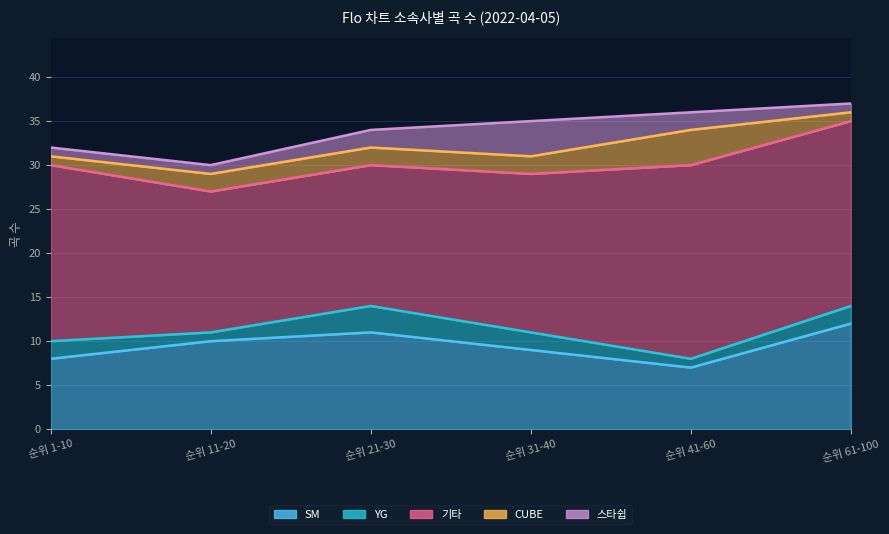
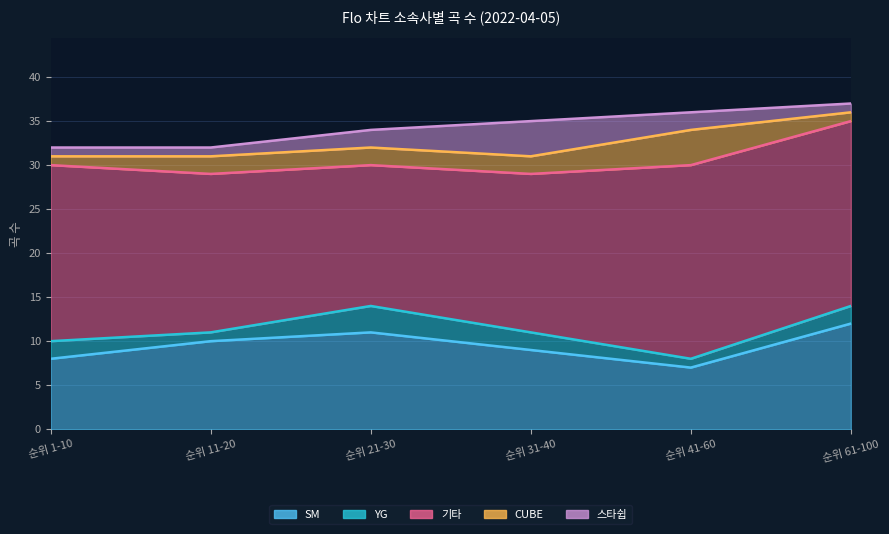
  {
    "기타": {
      "순위 1-10": 20,
-     "순위 11-20": 16,
+     "순위 11-20": 18,
      "순위 21-30": 16,
      "순위 31-40": 18,
      "순위 41-60": 22,
      "순위 61-100": 21
    },
    "CUBE": {
      "순위 1-10": 1,
      "순위 11-20": 2,
      "순위 21-30": 2,
      "순위 31-40": 2,
      "순위 41-60": 4,
      "순위 61-100": 1
    },
    "스타쉽": {
      "순위 1-10": 1,
      "순위 11-20": 1,
      "순위 21-30": 2,
      "순위 31-40": 4,
      "순위 41-60": 2,
      "순위 61-100": 1
    }
  }
